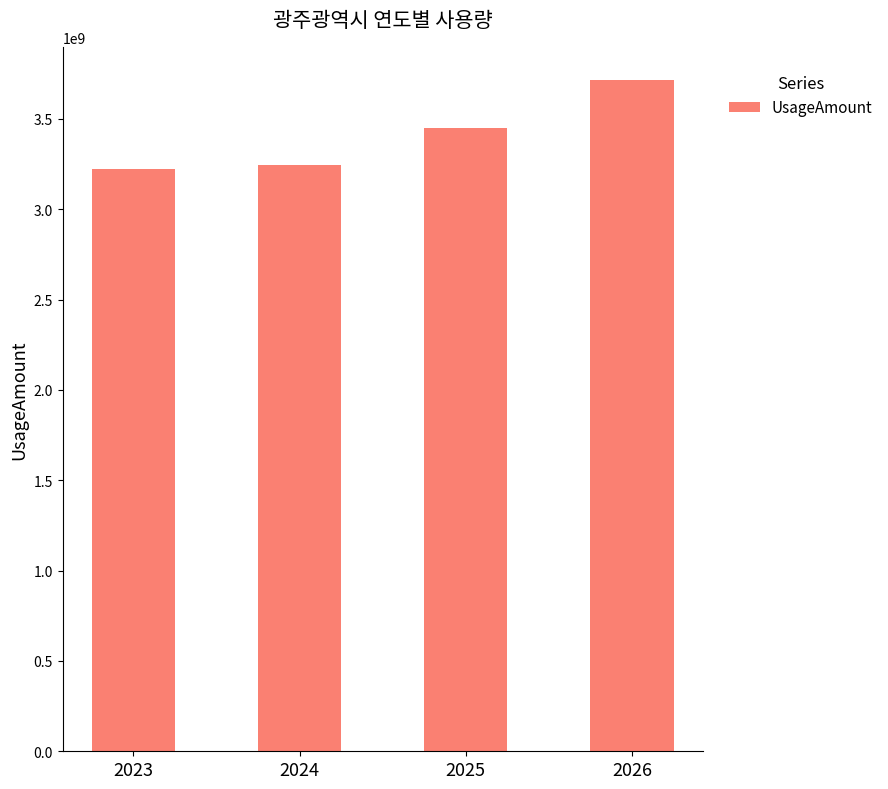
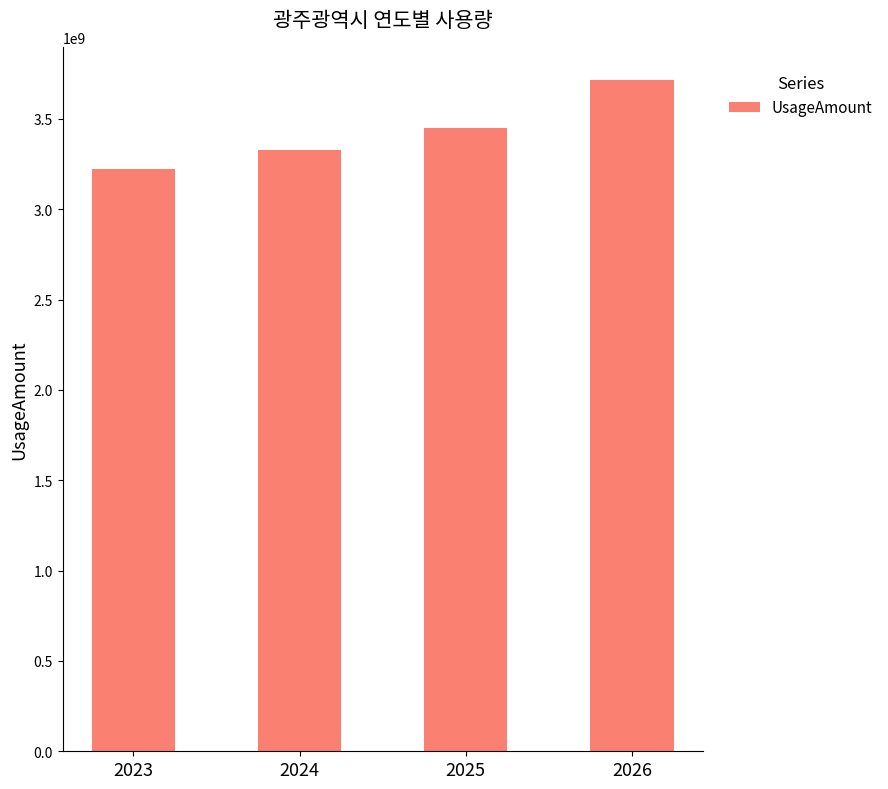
  {
    "2023": 3220000000,
-   "2024": 3250000000,
+   "2024": 3330000000,
    "2025": 3450000000,
    "2026": 3710000000
  }
